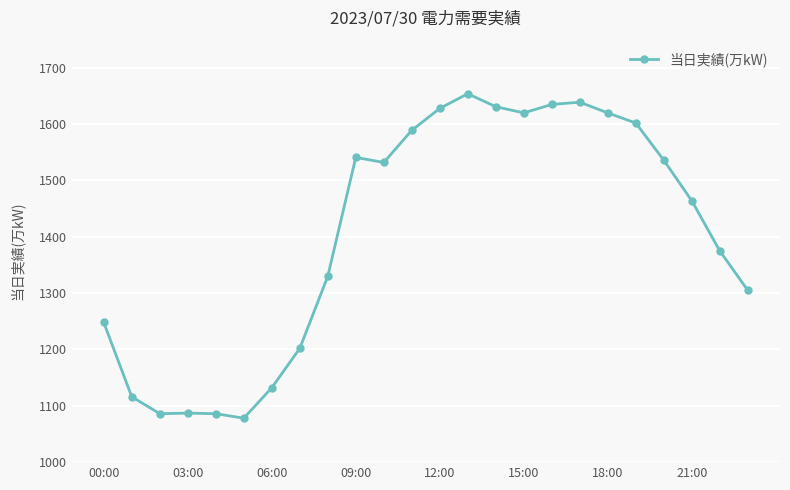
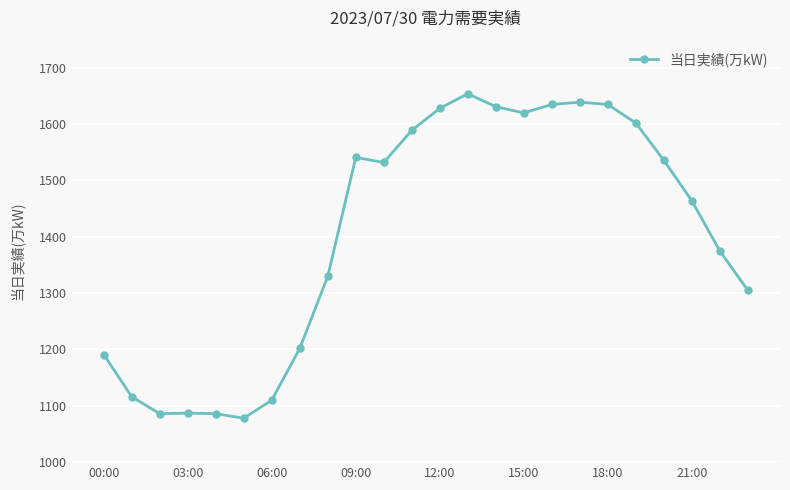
  {
-   "00:00": 1250,
+   "00:00": 1190,
    "03:00": 1090,
-   "06:00": 1130,
+   "06:00": 1110,
    "09:00": 1540,
    "12:00": 1630,
    "15:00": 1620,
-   "18:00": 1620,
+   "18:00": 1640,
    "21:00": 1460
  }
